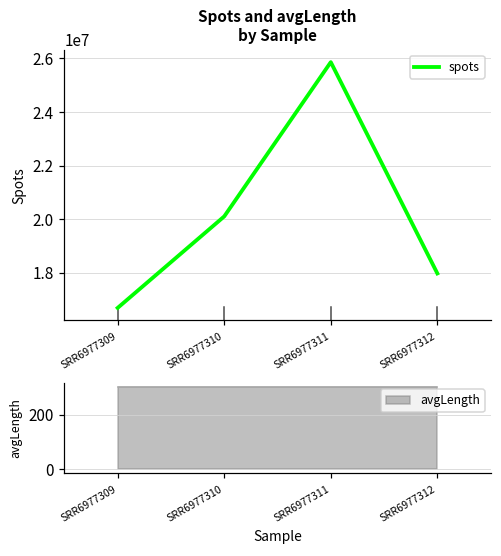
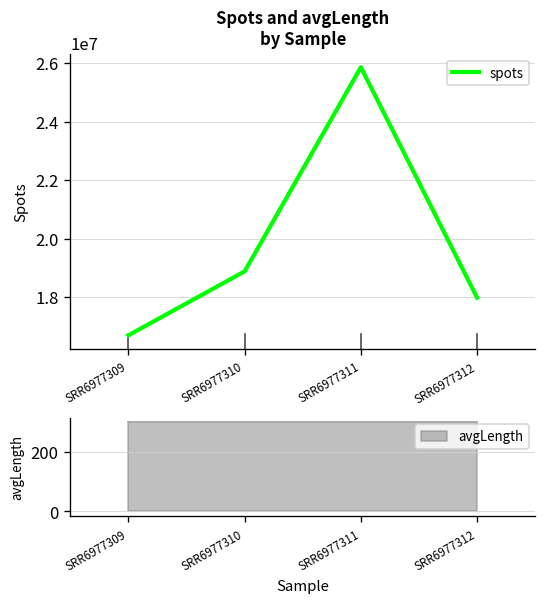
  {
    "Spots and avgLength by Sample": {
      "SRR6977309": 16700000,
-     "SRR6977310": 20100000,
+     "SRR6977310": 18900000,
      "SRR6977311": 25900000,
      "SRR6977312": 18000000
    }
  }
